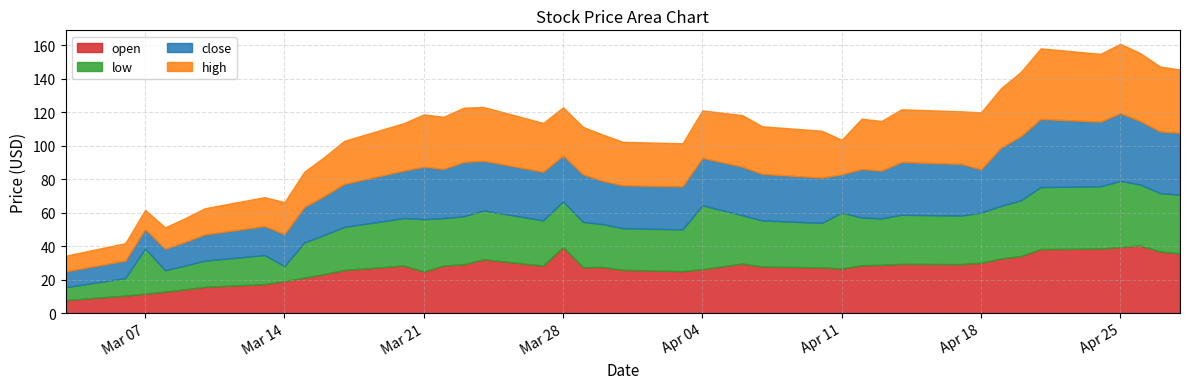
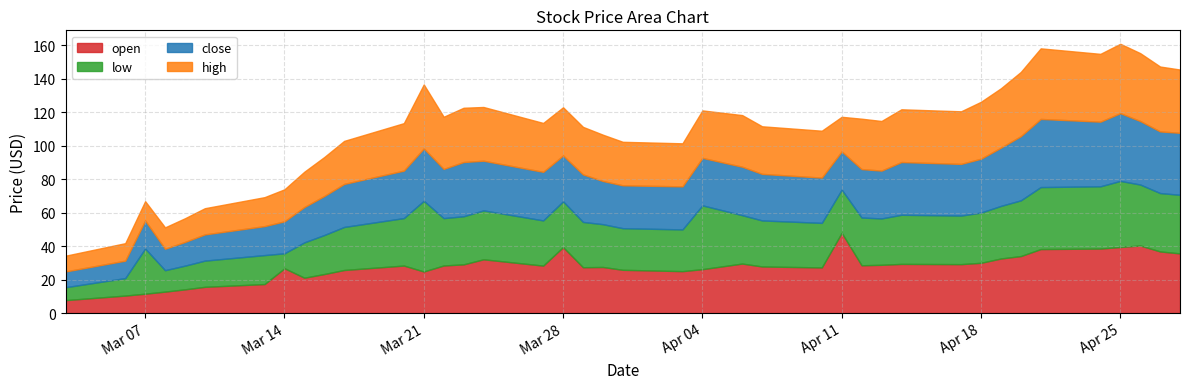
  {
    "open": {
      "Mar 07": 12,
-     "Mar 14": 19,
+     "Mar 14": 27,
      "Mar 21": 25,
      "Mar 28": 39,
      "Apr 04": 26,
-     "Apr 11": 27,
+     "Apr 11": 48,
      "Apr 18": 30,
      "Apr 25": 39
    },
    "low": {
      "Mar 07": 27,
      "Mar 14": 9,
-     "Mar 21": 31,
+     "Mar 21": 42,
      "Mar 28": 27,
      "Apr 04": 38,
-     "Apr 11": 33,
+     "Apr 11": 26,
      "Apr 18": 30,
      "Apr 25": 39
    },
    "close": {
-     "Mar 07": 12,
+     "Mar 07": 17,
      "Mar 14": 19,
      "Mar 21": 31,
      "Mar 28": 27,
      "Apr 04": 28,
      "Apr 11": 23,
-     "Apr 18": 26,
+     "Apr 18": 32,
      "Apr 25": 40
    },
    "high": {
      "Mar 07": 12,
      "Mar 14": 19,
-     "Mar 21": 31,
+     "Mar 21": 38,
      "Mar 28": 29,
      "Apr 04": 28,
      "Apr 11": 21,
      "Apr 18": 34,
      "Apr 25": 41
    }
  }
